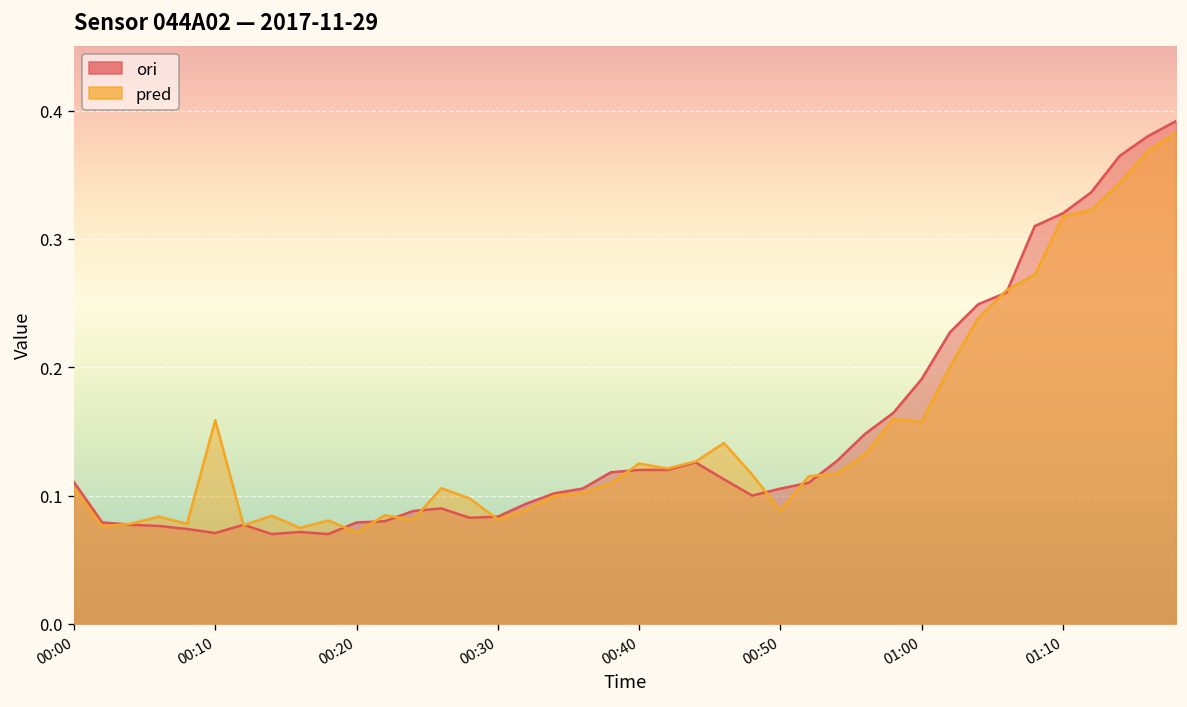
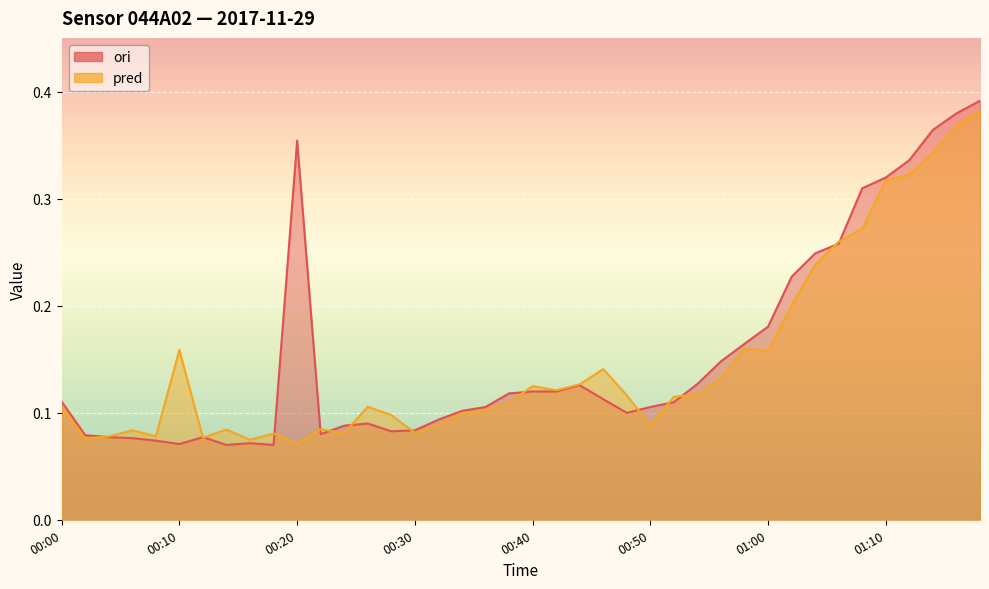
  {
    "ori": {
      "00:00": 0.110,
      "00:10": 0.071,
-     "00:20": 0.079,
+     "00:20": 0.355,
      "00:40": 0.120,
      "00:50": 0.105,
-     "01:00": 0.191,
+     "01:00": 0.181,
      "01:10": 0.320
    },
    "pred": {
      "00:00": 0.106,
      "00:10": 0.159,
      "00:20": 0.071,
      "00:40": 0.125,
      "00:50": 0.088,
      "01:00": 0.158,
      "01:10": 0.317
    }
  }
